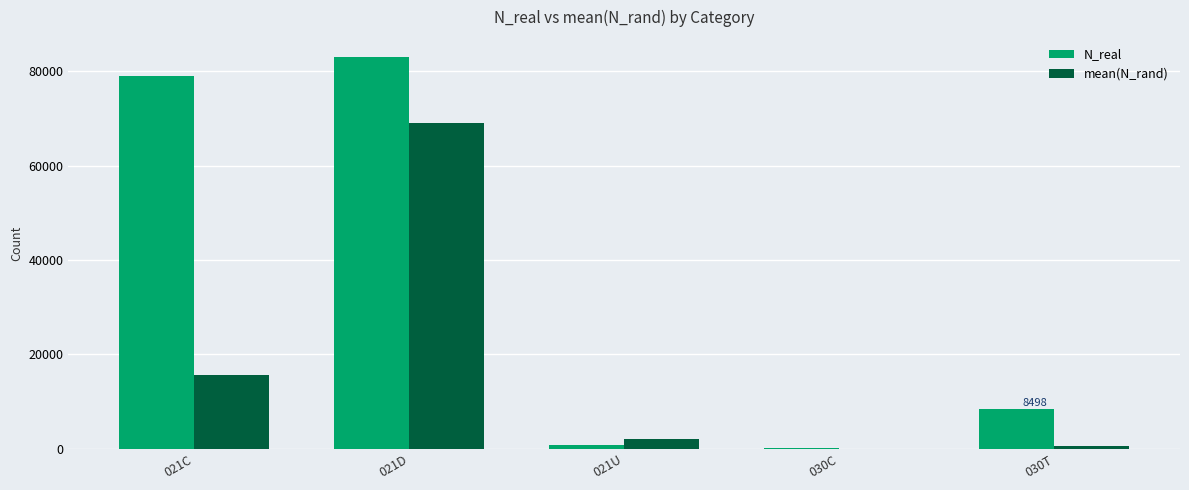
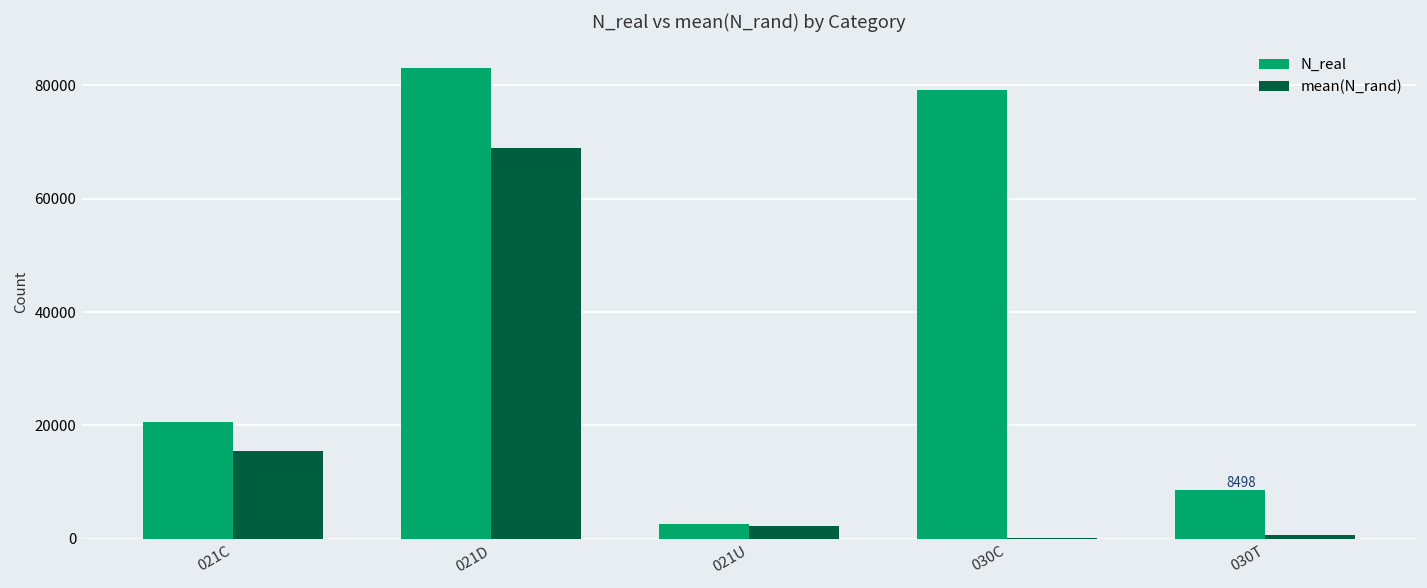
  {
    "N_real": {
-     "021C": 79000,
+     "021C": 21000,
      "021D": 83000,
-     "021U": 1000,
-     "030C": 0
+     "021U": 3000,
+     "030C": 79000
    },
    "mean(N_rand)": {
      "021C": 16000,
      "021D": 69000,
      "021U": 2000,
      "030T": 1000
    }
  }
